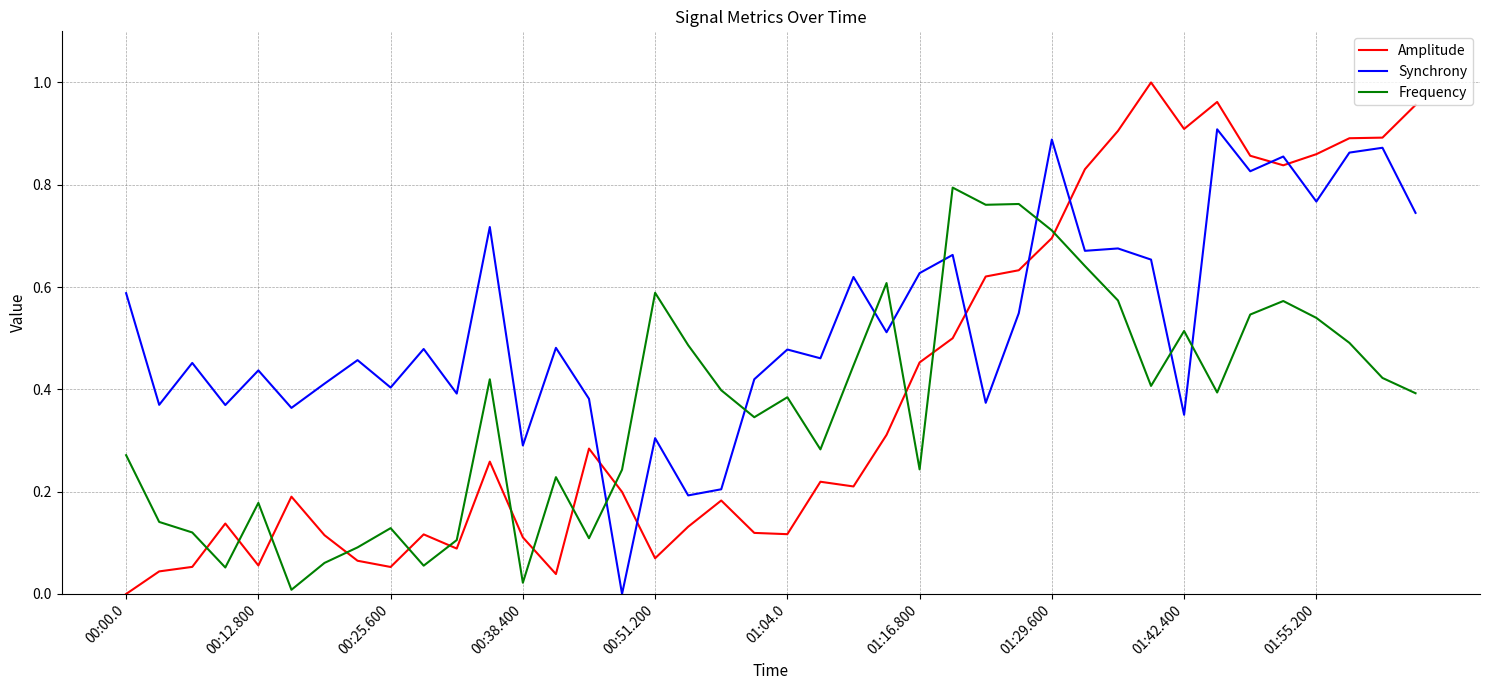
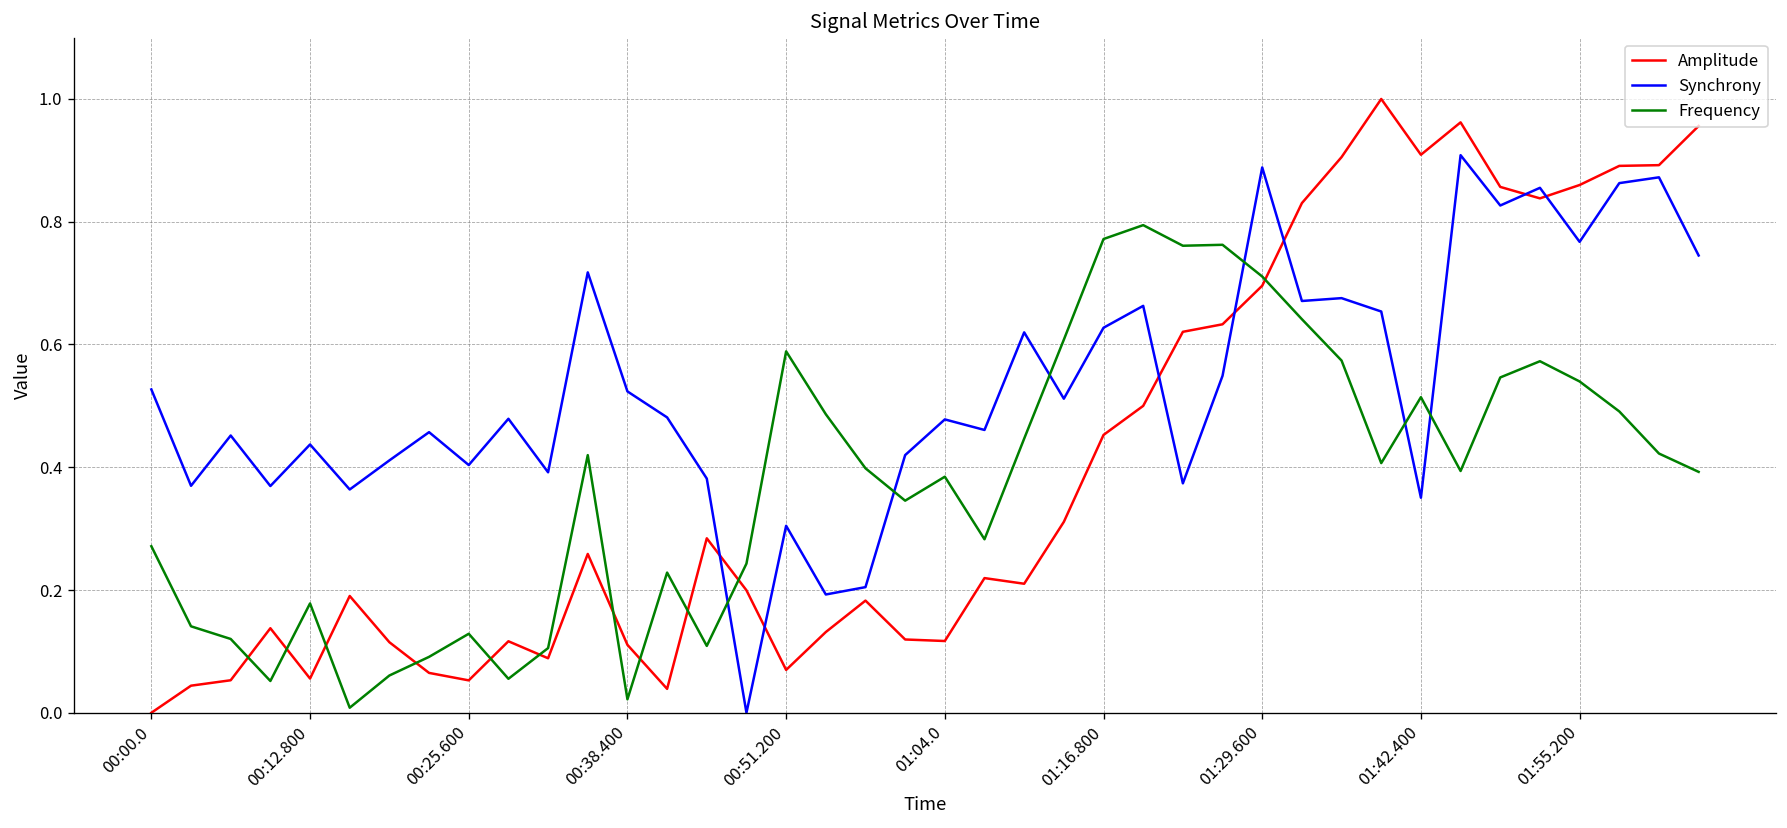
  {
    "Amplitude": {
      "00:00.0": 0.00,
      "00:12.800": 0.06,
      "00:25.600": 0.05,
      "00:38.400": 0.11,
      "00:51.200": 0.07,
      "01:04.0": 0.12,
      "01:16.800": 0.45,
      "01:29.600": 0.70,
      "01:42.400": 0.91,
      "01:55.200": 0.86
    },
    "Synchrony": {
-     "00:00.0": 0.59,
+     "00:00.0": 0.53,
      "00:12.800": 0.44,
      "00:25.600": 0.40,
-     "00:38.400": 0.29,
+     "00:38.400": 0.52,
      "00:51.200": 0.30,
      "01:04.0": 0.48,
      "01:16.800": 0.63,
      "01:29.600": 0.89,
      "01:42.400": 0.35,
      "01:55.200": 0.77
    },
    "Frequency": {
      "00:00.0": 0.27,
      "00:12.800": 0.18,
      "00:25.600": 0.13,
      "00:38.400": 0.02,
      "00:51.200": 0.59,
      "01:04.0": 0.38,
-     "01:16.800": 0.24,
+     "01:16.800": 0.77,
      "01:29.600": 0.71,
      "01:42.400": 0.51,
      "01:55.200": 0.54
    }
  }
